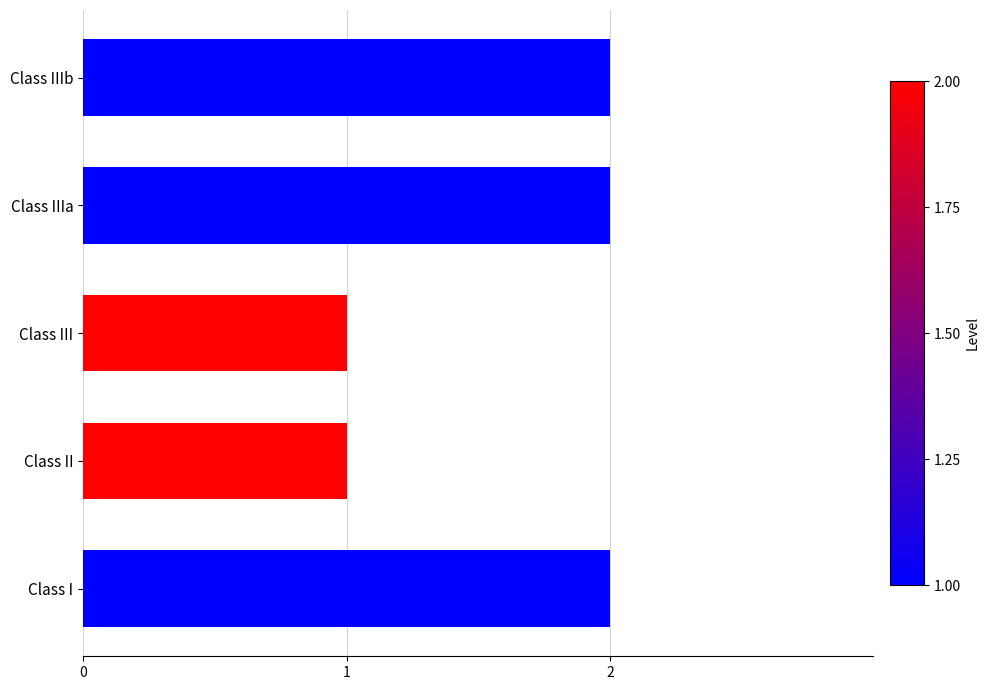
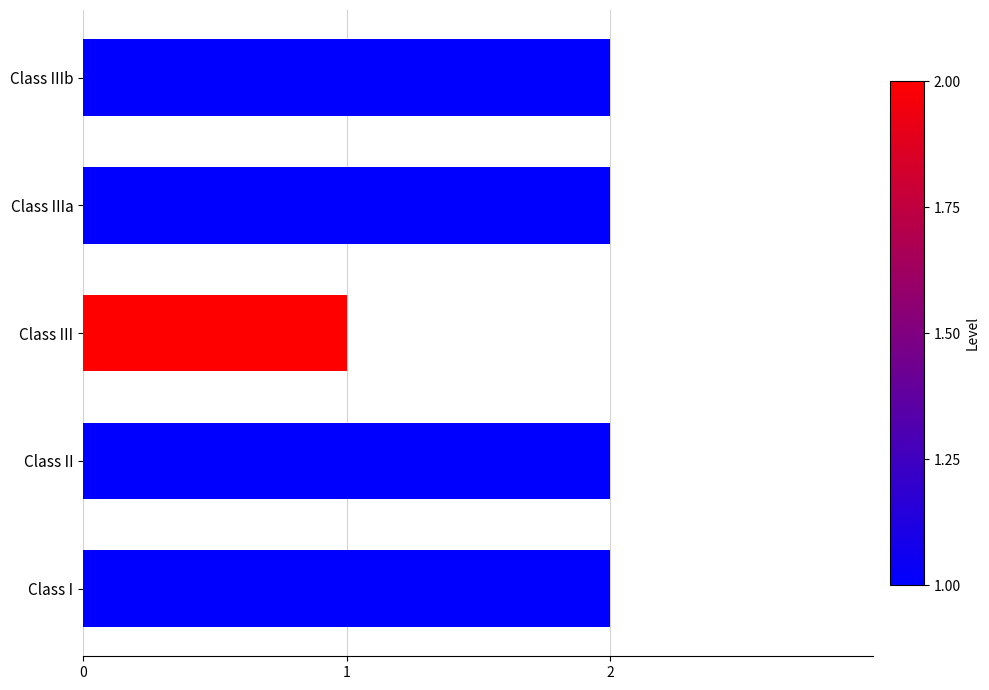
  {
    "Class IIIb": 2,
    "Class IIIa": 2,
    "Class III": 1,
-   "Class II": 1,
+   "Class II": 2,
    "Class I": 2
  }
